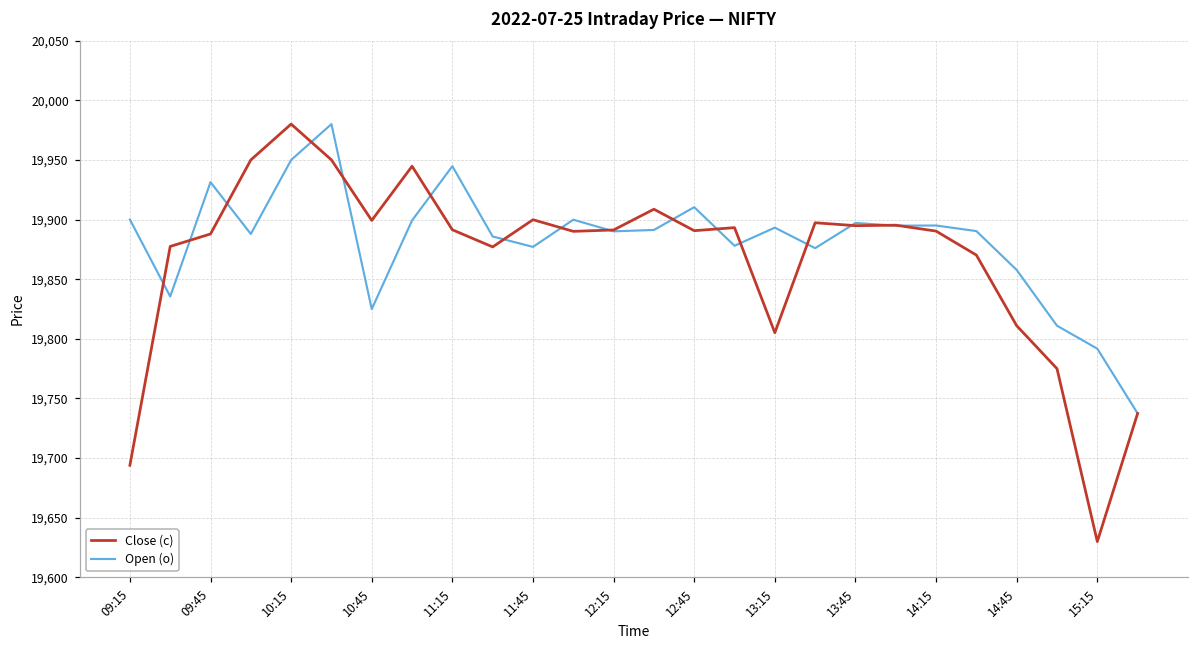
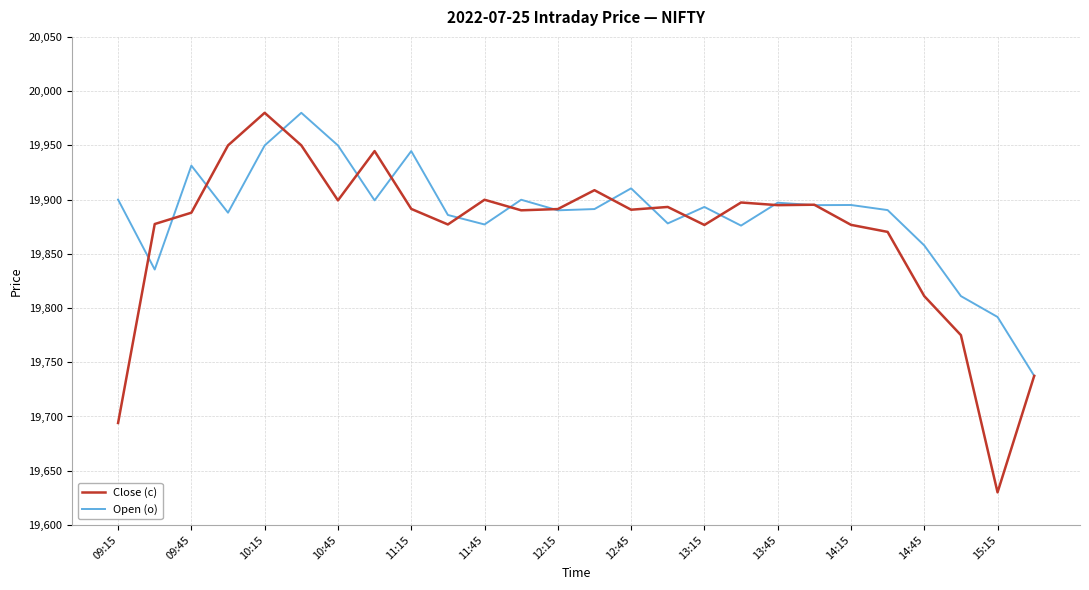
  {
    "Close (c)": {
      "09:15": "19,694",
      "09:45": "19,888",
      "10:15": "19,980",
      "10:45": "19,899",
      "11:15": "19,891",
      "11:45": "19,900",
      "12:45": "19,891",
-     "13:15": "19,805",
-     "14:15": "19,890",
+     "13:15": "19,877",
+     "14:15": "19,877",
      "14:45": "19,811",
      "15:15": "19,630"
    },
    "Open (o)": {
      "09:15": "19,900",
      "09:45": "19,931",
      "10:15": "19,950",
-     "10:45": "19,825",
+     "10:45": "19,950",
      "11:15": "19,945",
      "11:45": "19,877",
      "12:45": "19,910",
      "13:15": "19,893",
      "14:15": "19,895",
      "14:45": "19,858",
      "15:15": "19,792"
    }
  }
